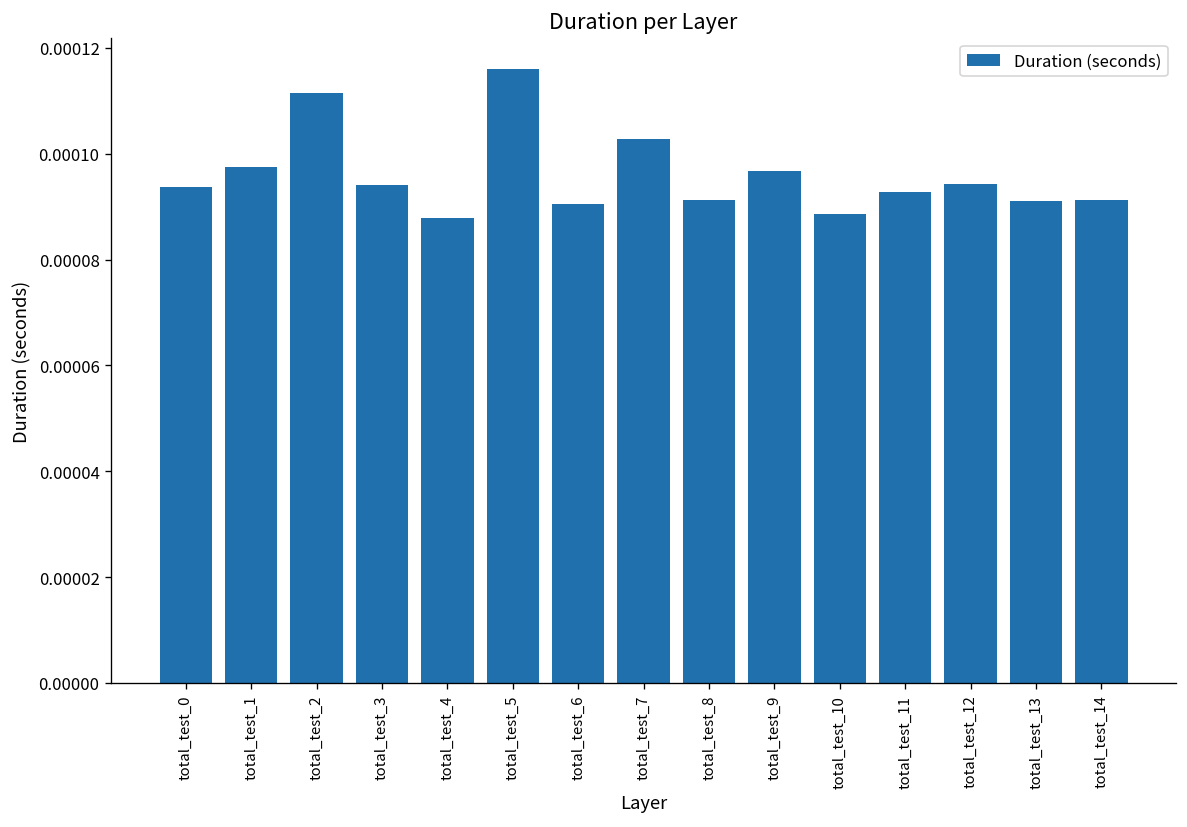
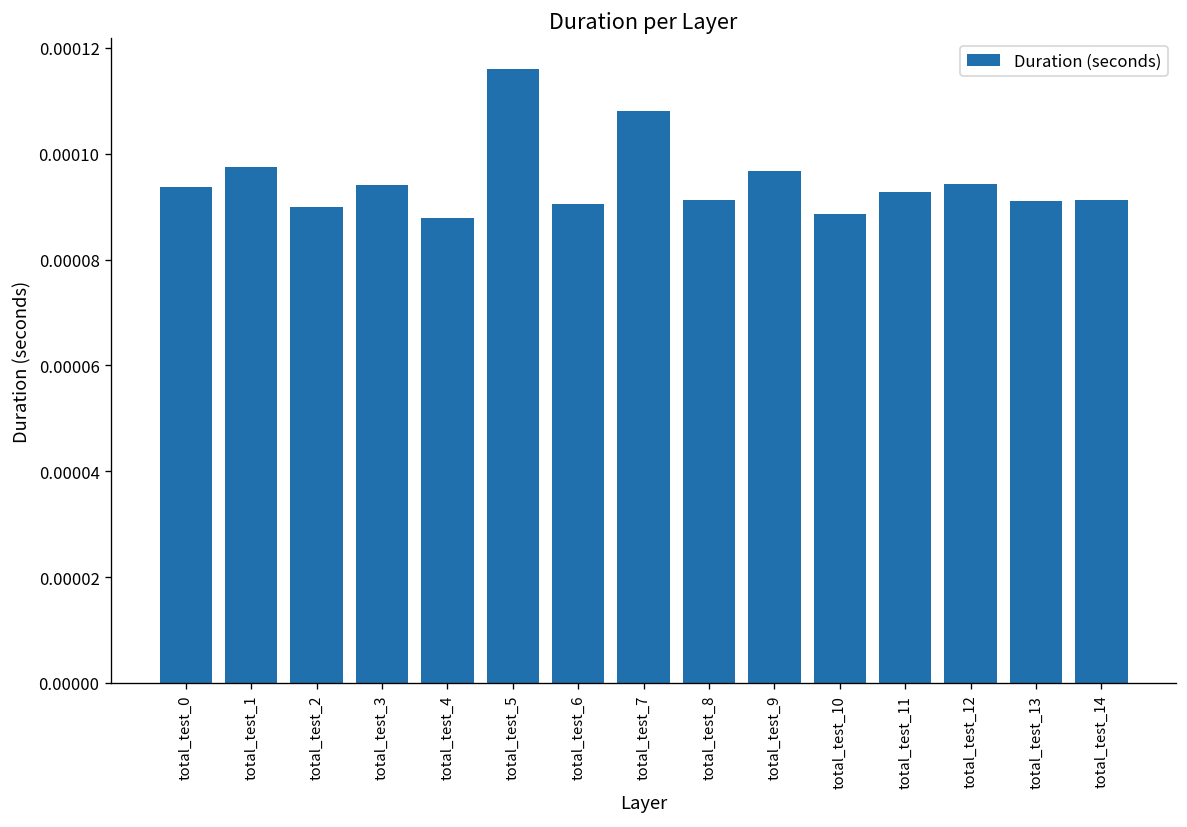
  {
    "total_test_0": 0.000094,
    "total_test_1": 0.000098,
-   "total_test_2": 0.000112,
+   "total_test_2": 0.000090,
    "total_test_3": 0.000094,
    "total_test_4": 0.000088,
    "total_test_5": 0.000116,
    "total_test_6": 0.000091,
-   "total_test_7": 0.000103,
+   "total_test_7": 0.000108,
    "total_test_8": 0.000091,
    "total_test_9": 0.000097,
    "total_test_10": 0.000089,
    "total_test_11": 0.000093,
    "total_test_12": 0.000094,
    "total_test_13": 0.000091,
    "total_test_14": 0.000091
  }
